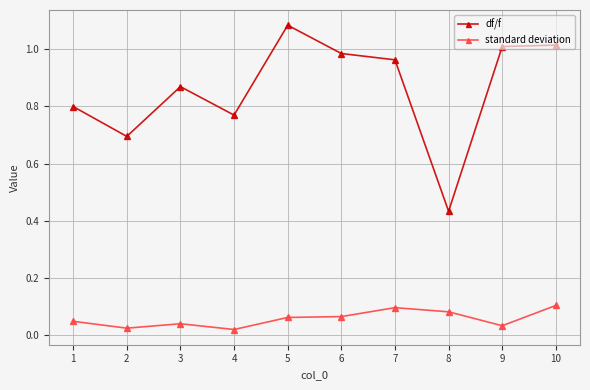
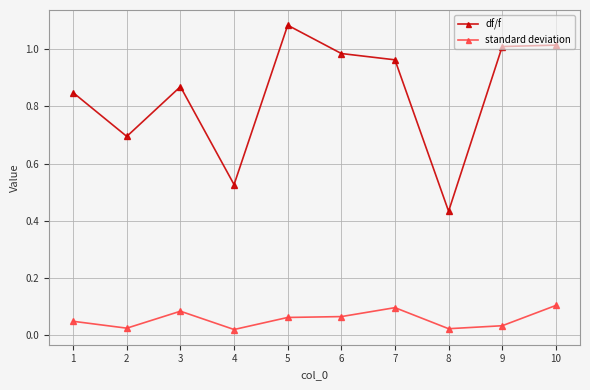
  {
    "df/f": {
-     "1": 0.80,
+     "1": 0.85,
      "2": 0.69,
      "3": 0.87,
-     "4": 0.77,
+     "4": 0.53,
      "5": 1.08,
      "6": 0.98,
      "7": 0.96,
      "8": 0.43
    },
    "standard deviation": {
      "1": 0.05,
      "2": 0.03,
-     "3": 0.04,
+     "3": 0.08,
      "4": 0.02,
      "5": 0.06,
      "6": 0.07,
      "7": 0.10,
-     "8": 0.08,
+     "8": 0.02,
      "9": 0.03,
      "10": 0.10
    }
  }
